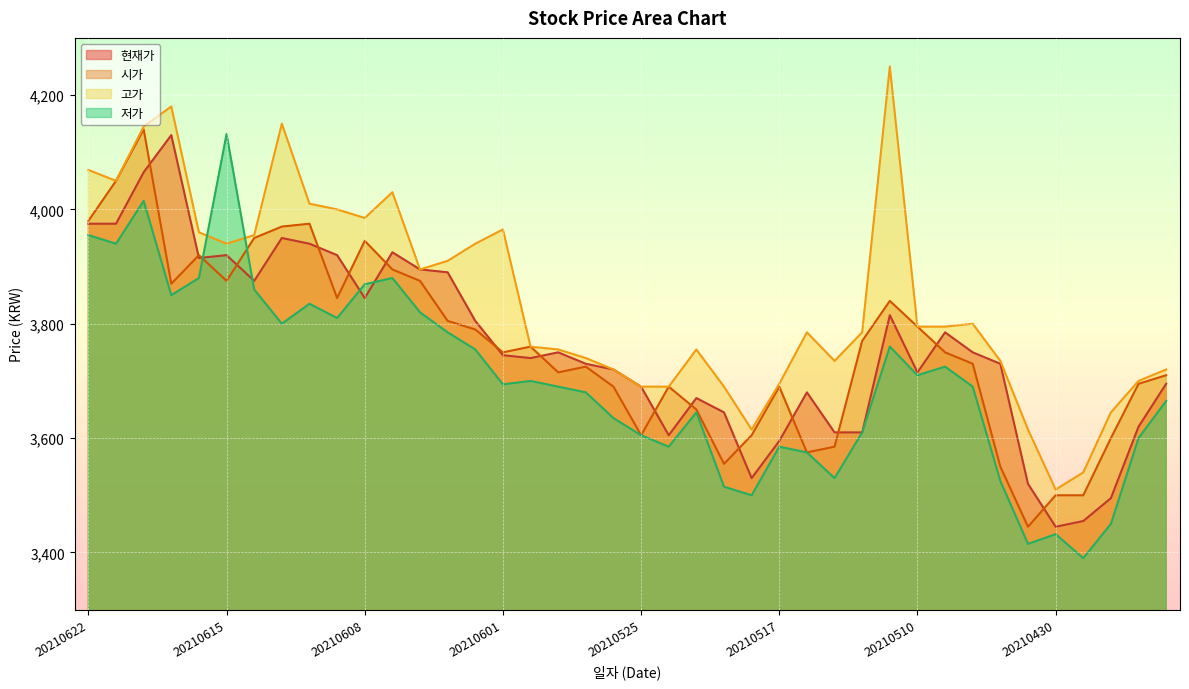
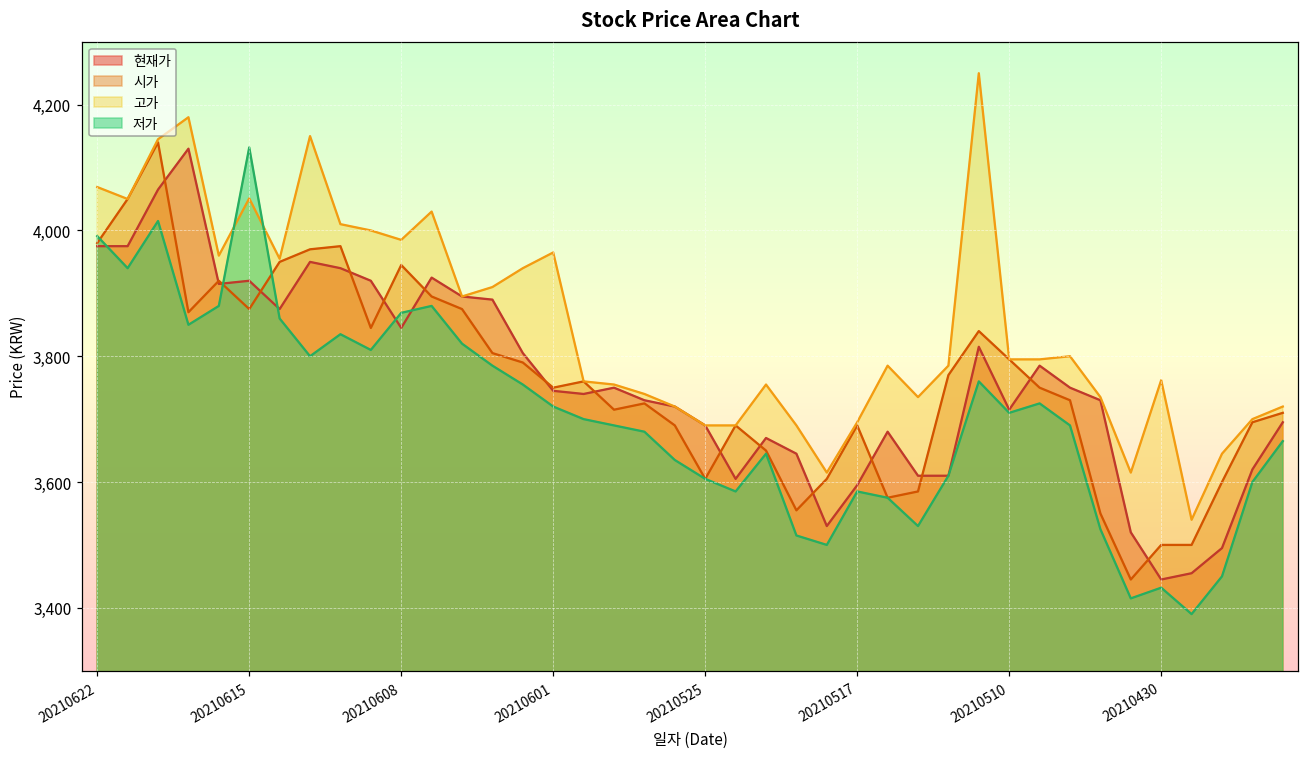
  {
    "고가": {
      "20210622": "4,070",
-     "20210615": "3,940",
+     "20210615": "4,050",
      "20210608": "3,990",
      "20210601": "3,970",
      "20210517": "3,700",
-     "20210430": "3,510"
+     "20210430": "3,760"
    },
    "저가": {
-     "20210622": "3,960",
+     "20210622": "3,990",
      "20210615": "4,130",
      "20210608": "3,870",
-     "20210601": "3,690",
+     "20210601": "3,720",
      "20210517": "3,590",
      "20210510": "3,710",
      "20210430": "3,430"
    }
  }
